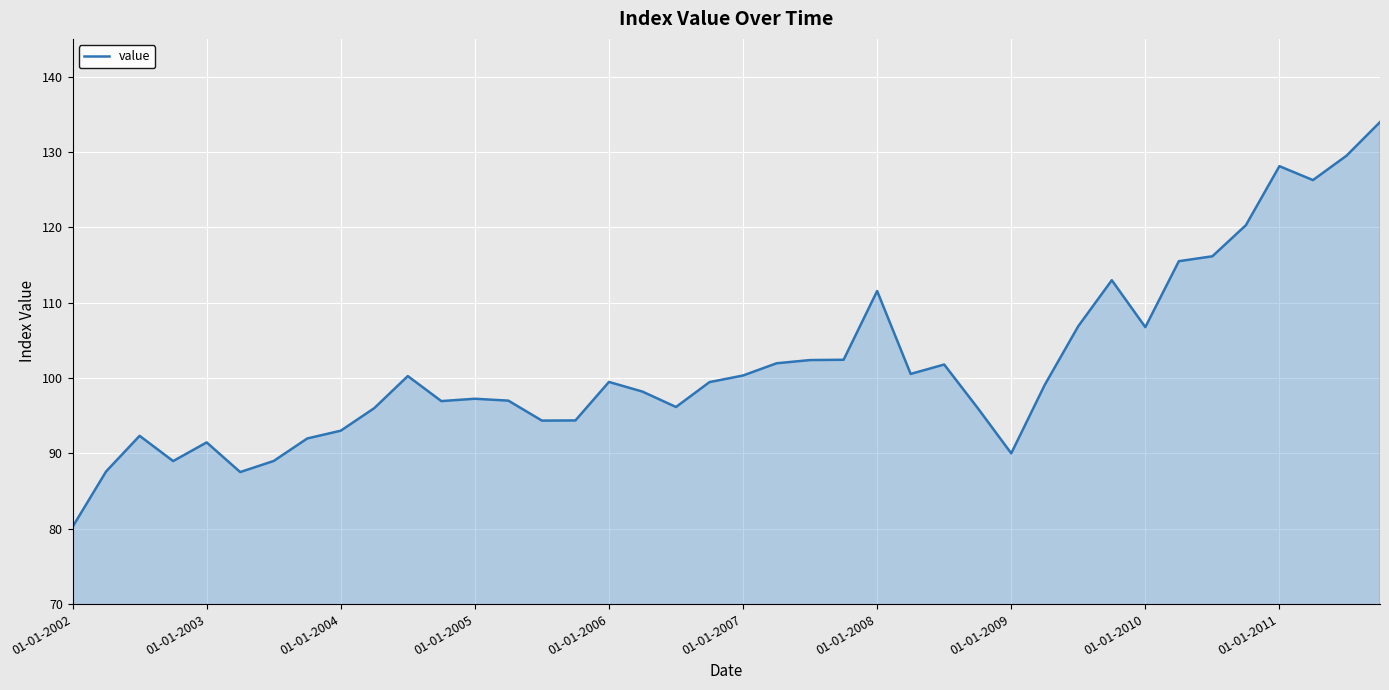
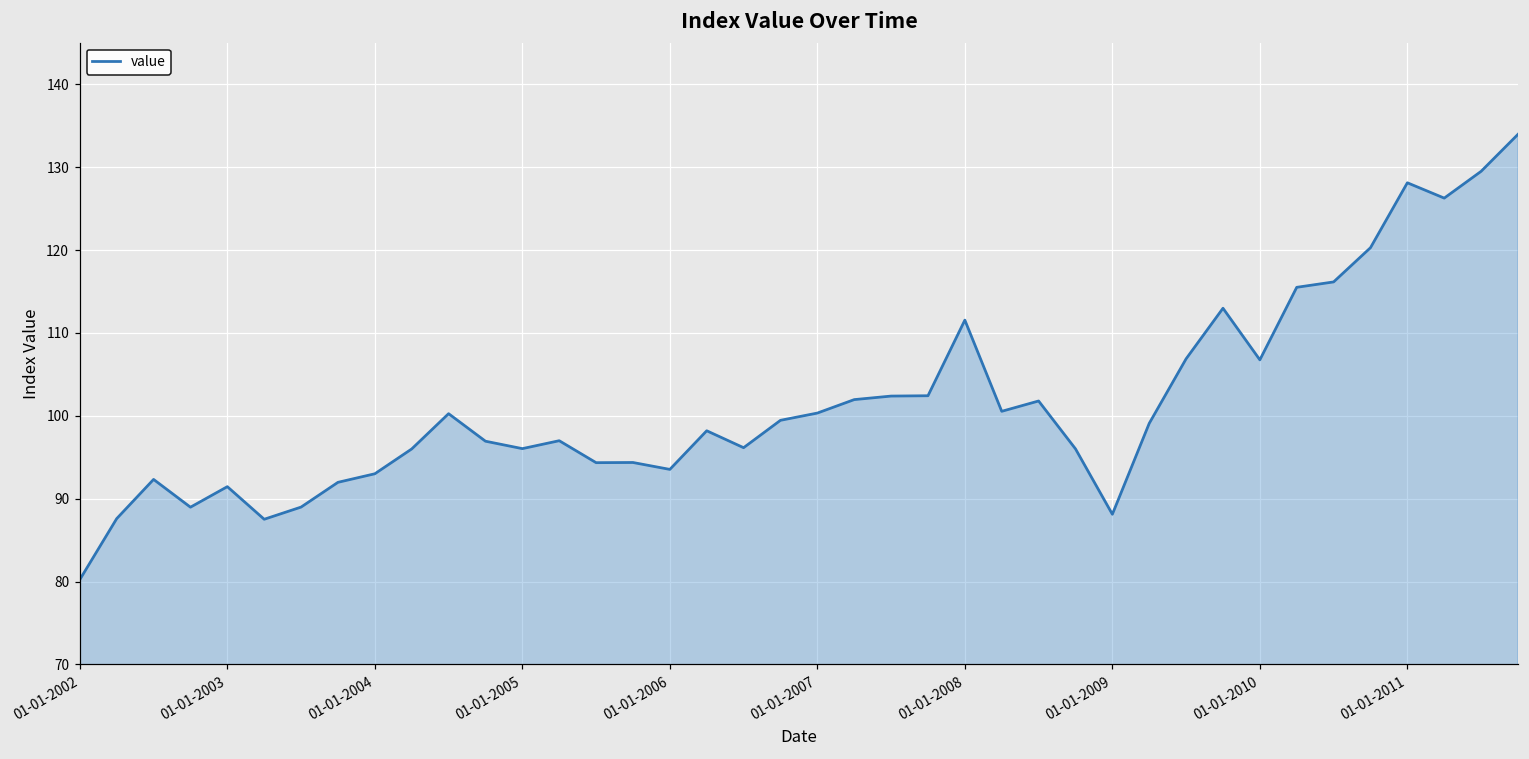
  {
    "01-01-2002": 80,
    "01-01-2003": 91,
    "01-01-2004": 93,
-   "01-01-2005": 97,
-   "01-01-2006": 99,
+   "01-01-2005": 96,
+   "01-01-2006": 94,
    "01-01-2007": 100,
    "01-01-2008": 112,
-   "01-01-2009": 90,
+   "01-01-2009": 88,
    "01-01-2010": 107,
    "01-01-2011": 128
  }
